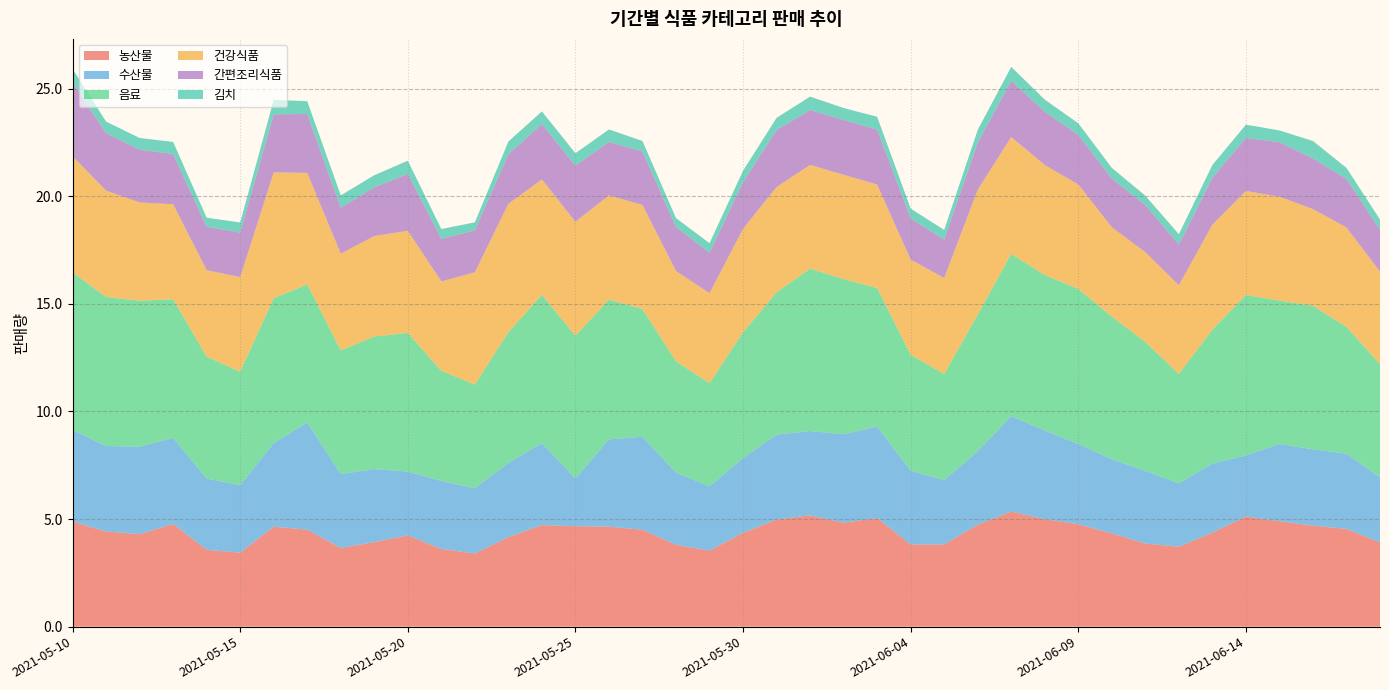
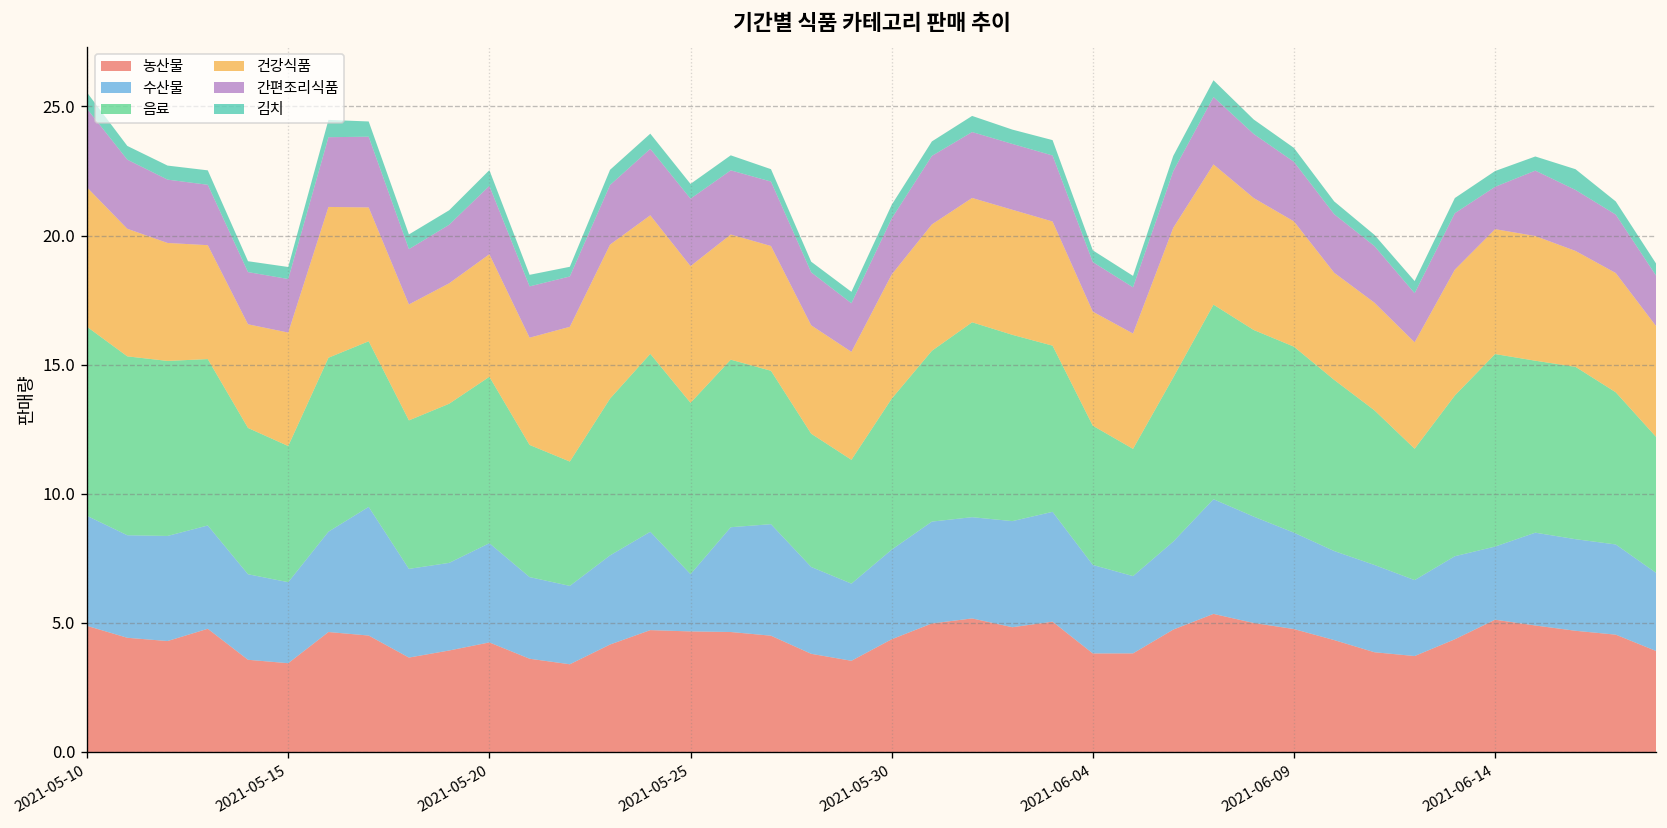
  {
    "농산물": {
      "2021-05-10": 4.9,
      "2021-05-15": 3.4,
      "2021-05-20": 4.2,
      "2021-05-25": 4.7,
      "2021-05-30": 4.4,
      "2021-06-04": 3.8,
      "2021-06-09": 4.8,
      "2021-06-14": 5.1
    },
    "수산물": {
      "2021-05-10": 4.3,
      "2021-05-15": 3.1,
-     "2021-05-20": 3.0,
+     "2021-05-20": 3.8,
      "2021-05-25": 2.2,
      "2021-05-30": 3.5,
      "2021-06-04": 3.4,
      "2021-06-09": 3.7,
      "2021-06-14": 2.8
    },
    "건강식품": {
      "2021-05-10": 5.4,
      "2021-05-15": 4.4,
      "2021-05-20": 4.7,
      "2021-05-25": 5.3,
      "2021-05-30": 4.8,
      "2021-06-04": 4.4,
      "2021-06-09": 4.9,
      "2021-06-14": 4.8
    },
    "간편조리식품": {
-     "2021-05-10": 3.4,
+     "2021-05-10": 3.0,
      "2021-05-15": 2.1,
      "2021-05-20": 2.6,
      "2021-05-25": 2.6,
      "2021-05-30": 2.2,
      "2021-06-04": 1.9,
      "2021-06-09": 2.3,
-     "2021-06-14": 2.5
+     "2021-06-14": 1.6
    }
  }
